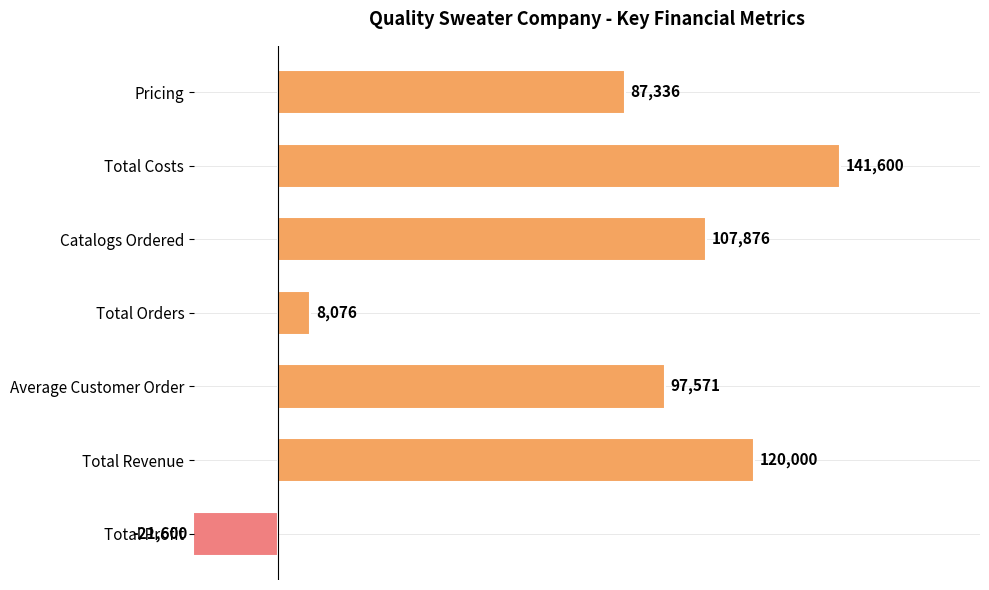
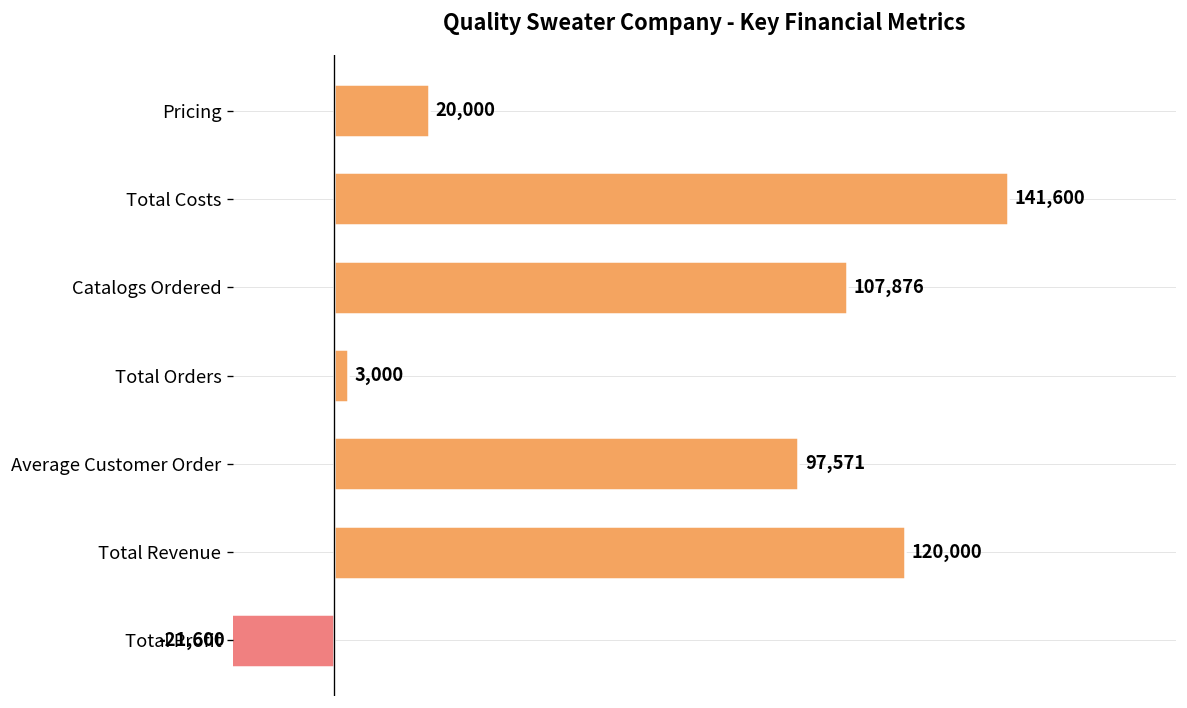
  {
-   "Pricing": "87,336",
+   "Pricing": "20,000",
    "Total Costs": "141,600",
    "Catalogs Ordered": "107,876",
-   "Total Orders": "8,076",
+   "Total Orders": "3,000",
    "Average Customer Order": "97,571",
    "Total Revenue": "120,000",
    "Total Profit": "-21,600"
  }
